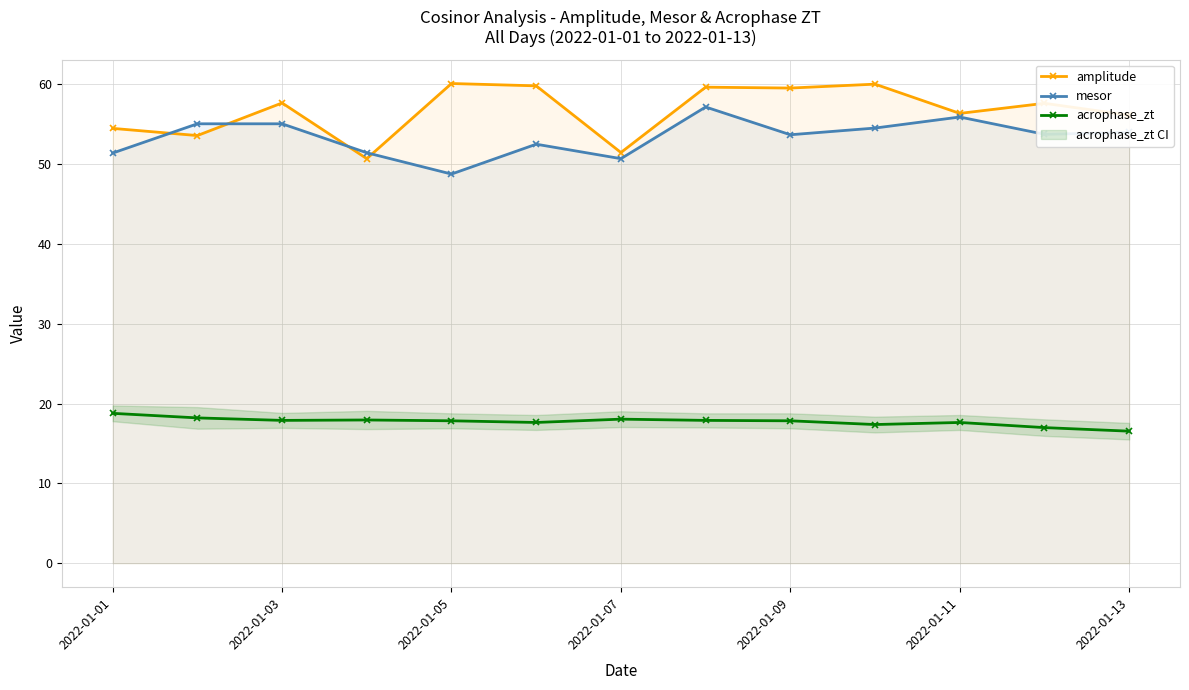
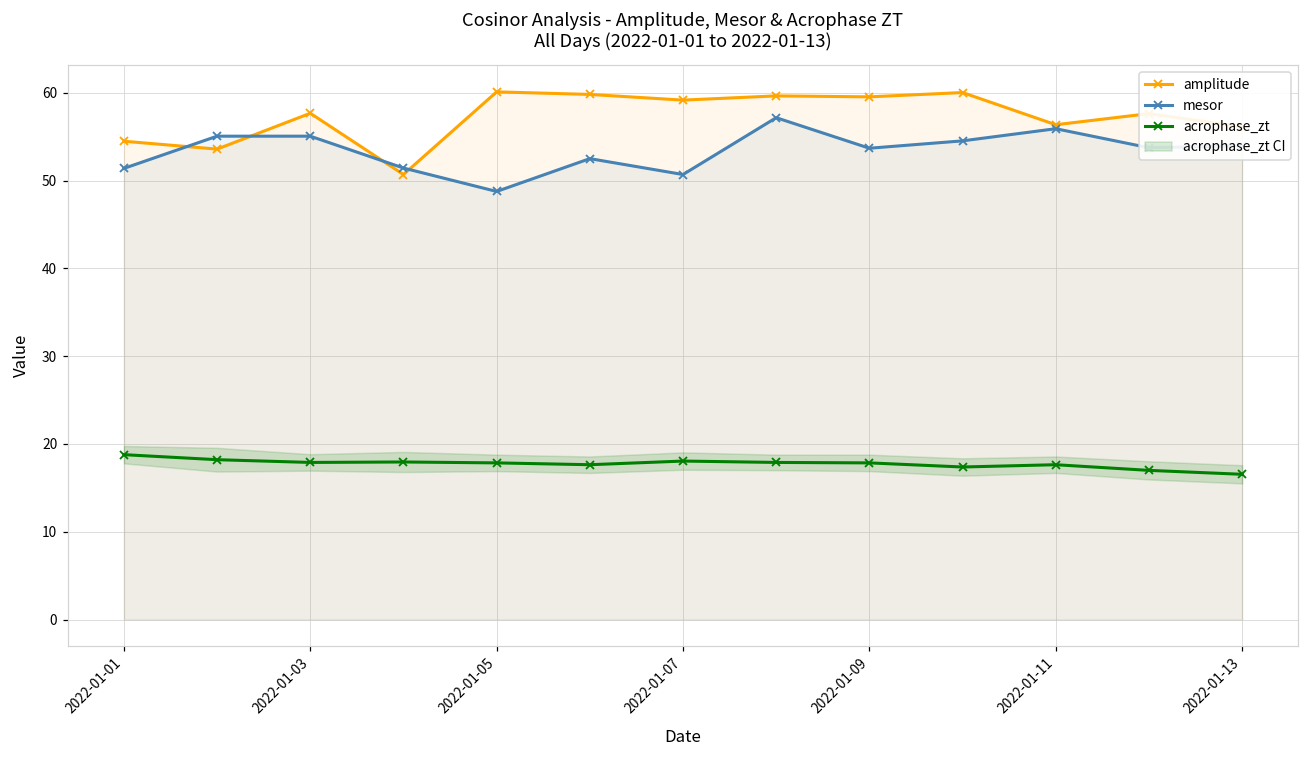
  {
    "amplitude": {
      "2022-01-01": 54,
      "2022-01-03": 58,
      "2022-01-05": 60,
-     "2022-01-07": 51,
+     "2022-01-07": 59,
      "2022-01-09": 60,
      "2022-01-11": 56
    },
    "mesor": {
      "2022-01-01": 51,
      "2022-01-03": 55,
      "2022-01-05": 49,
      "2022-01-07": 51,
      "2022-01-09": 54,
      "2022-01-11": 56
    }
  }
